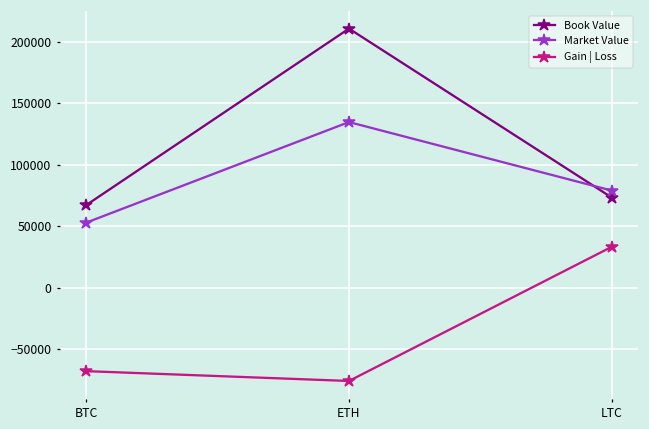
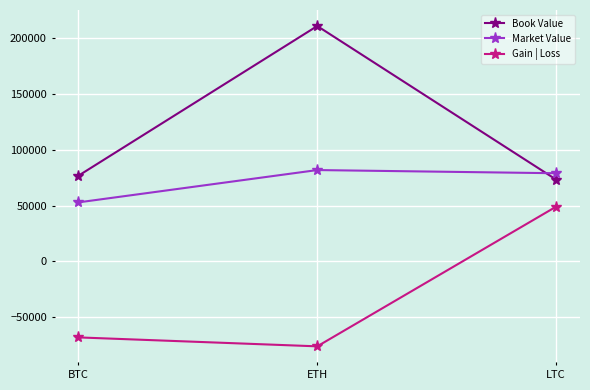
  {
    "Book Value": {
-     "BTC": 67000,
+     "BTC": 77000,
      "ETH": 211000,
      "LTC": 73000
    },
    "Market Value": {
      "BTC": 53000,
-     "ETH": 135000,
+     "ETH": 82000,
      "LTC": 79000
    },
    "Gain | Loss": {
      "BTC": -68000,
      "ETH": -76000,
-     "LTC": 33000
+     "LTC": 49000
    }
  }
